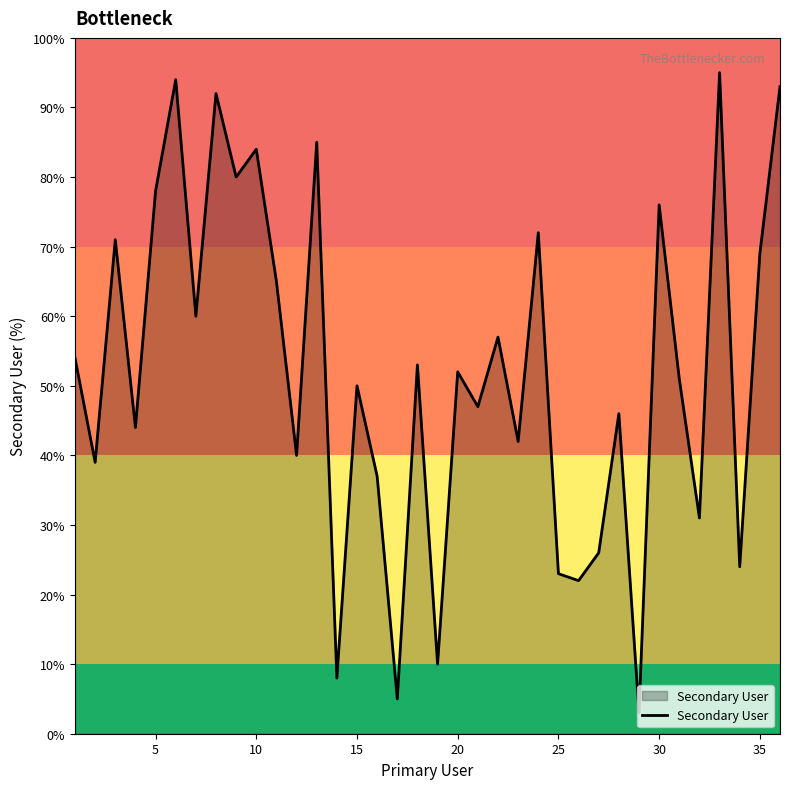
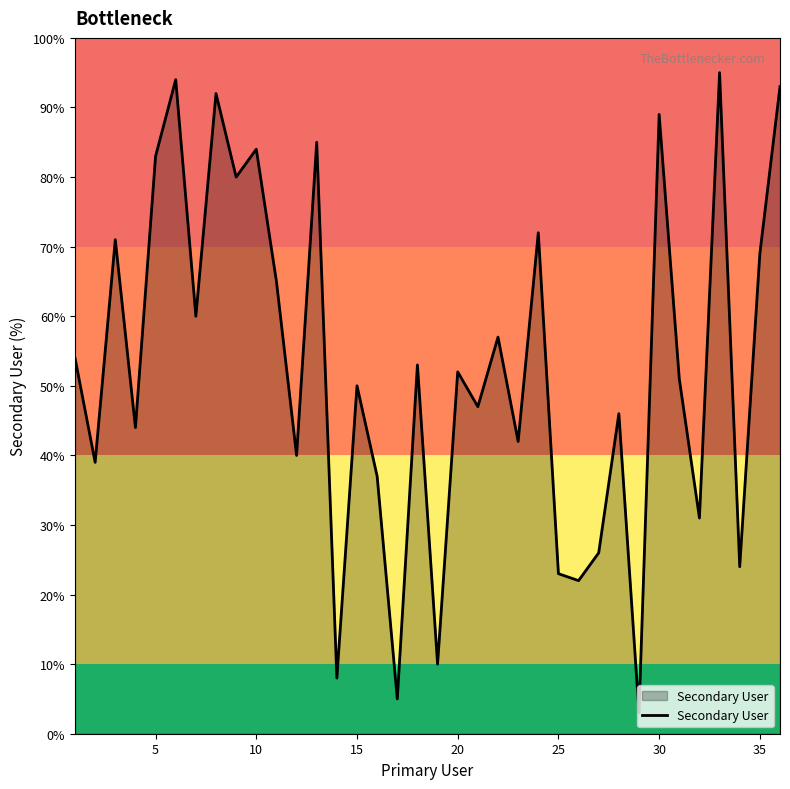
  {
-   "5": "78%",
+   "5": "83%",
    "10": "84%",
    "15": "50%",
    "20": "52%",
    "25": "23%",
-   "30": "76%",
+   "30": "89%",
    "35": "69%"
  }
